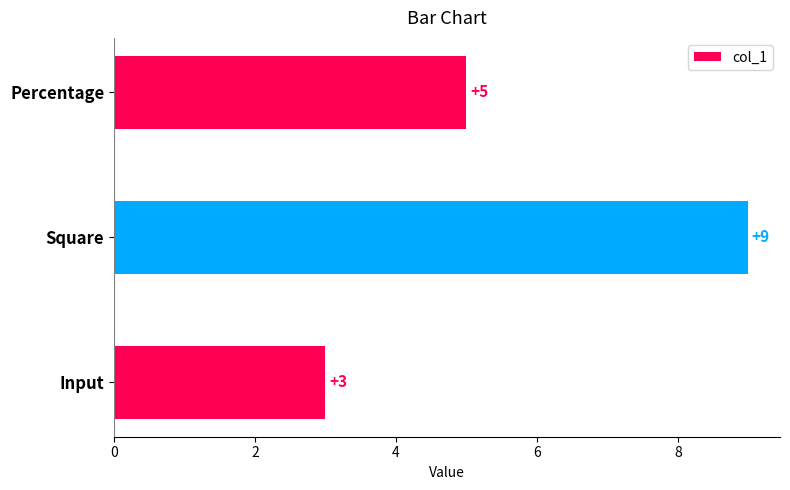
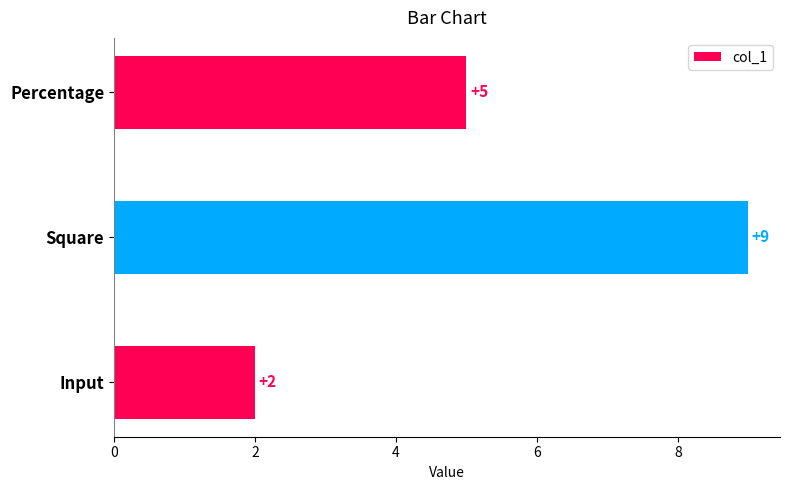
  {
    "Percentage": "+5",
    "Square": "+9",
-   "Input": "+3"
+   "Input": "+2"
  }
